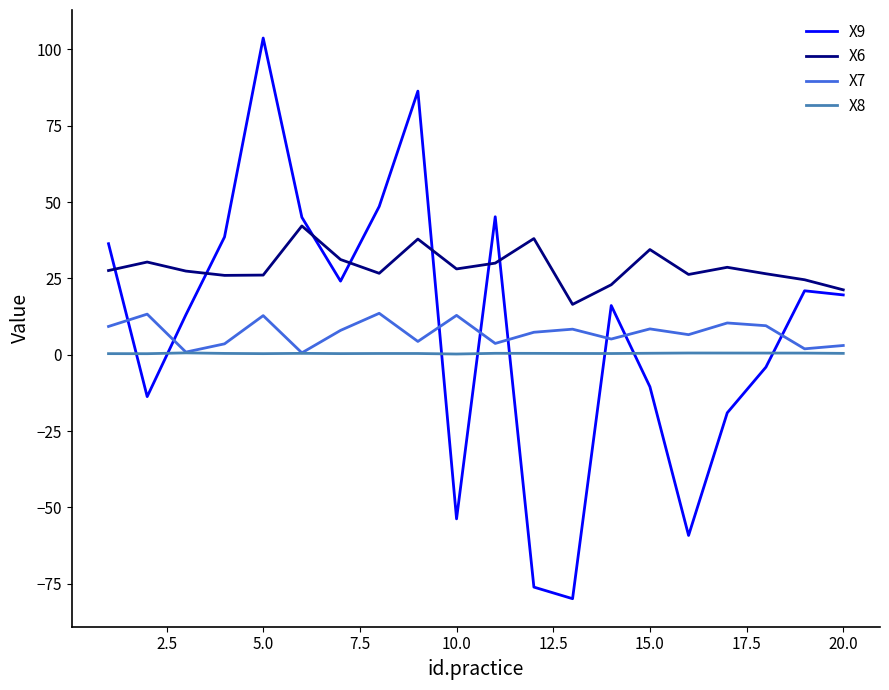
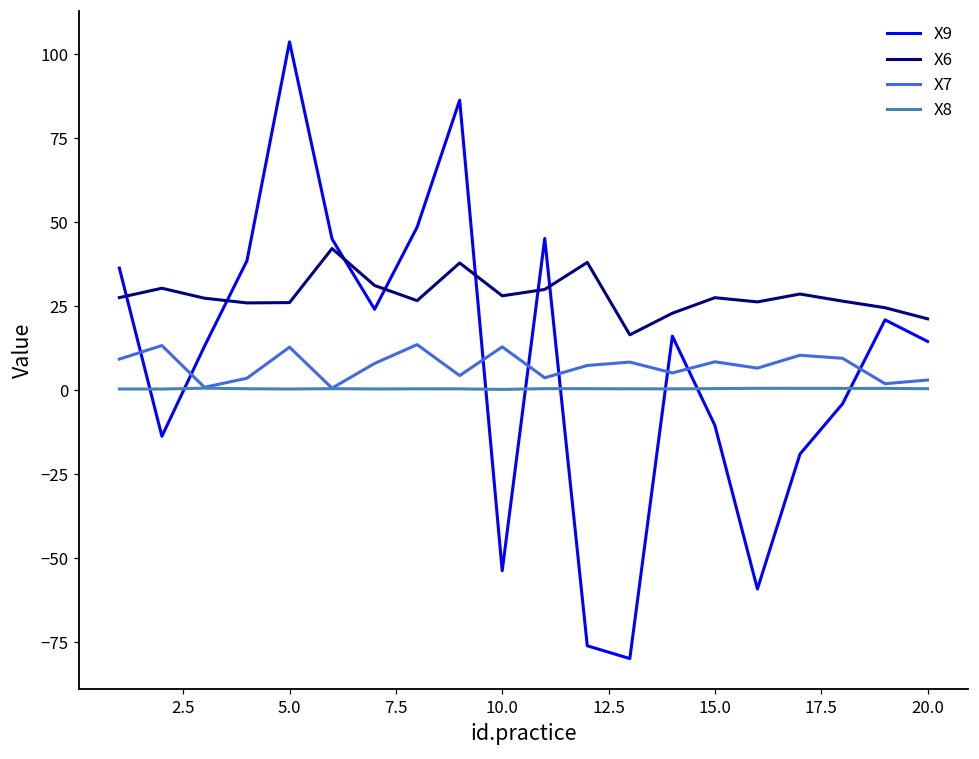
  {
    "X9": {
      "5.0": 104,
      "10.0": -54,
      "15.0": -10,
-     "20.0": 20
+     "20.0": 15
    },
    "X6": {
      "5.0": 26,
      "10.0": 28,
-     "15.0": 34,
+     "15.0": 28,
      "20.0": 21
    }
  }
